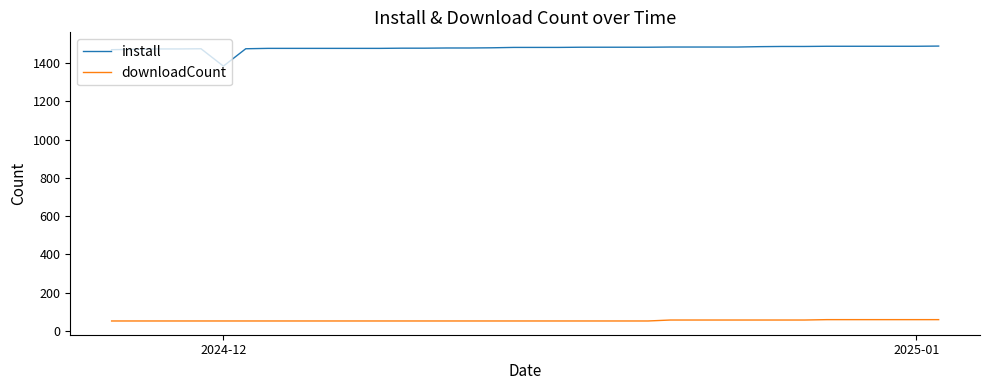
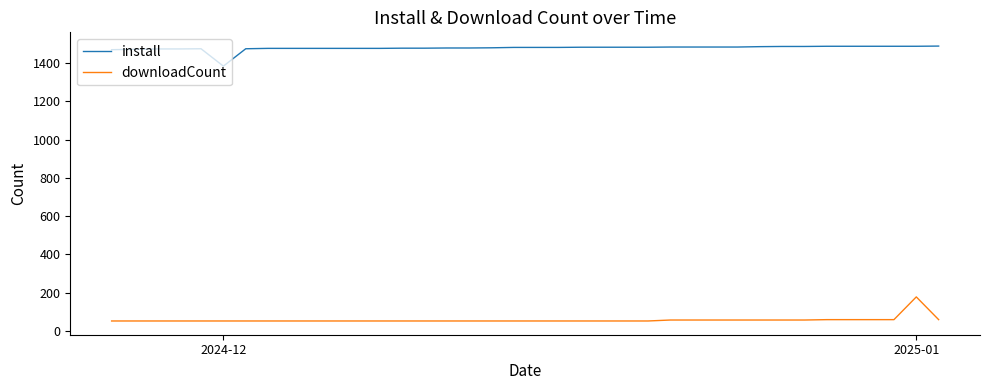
  {
    "install": {
      "2025-01": 1490
    },
    "downloadCount": {
      "2024-12": 50,
-     "2025-01": 60
+     "2025-01": 180
    }
  }
